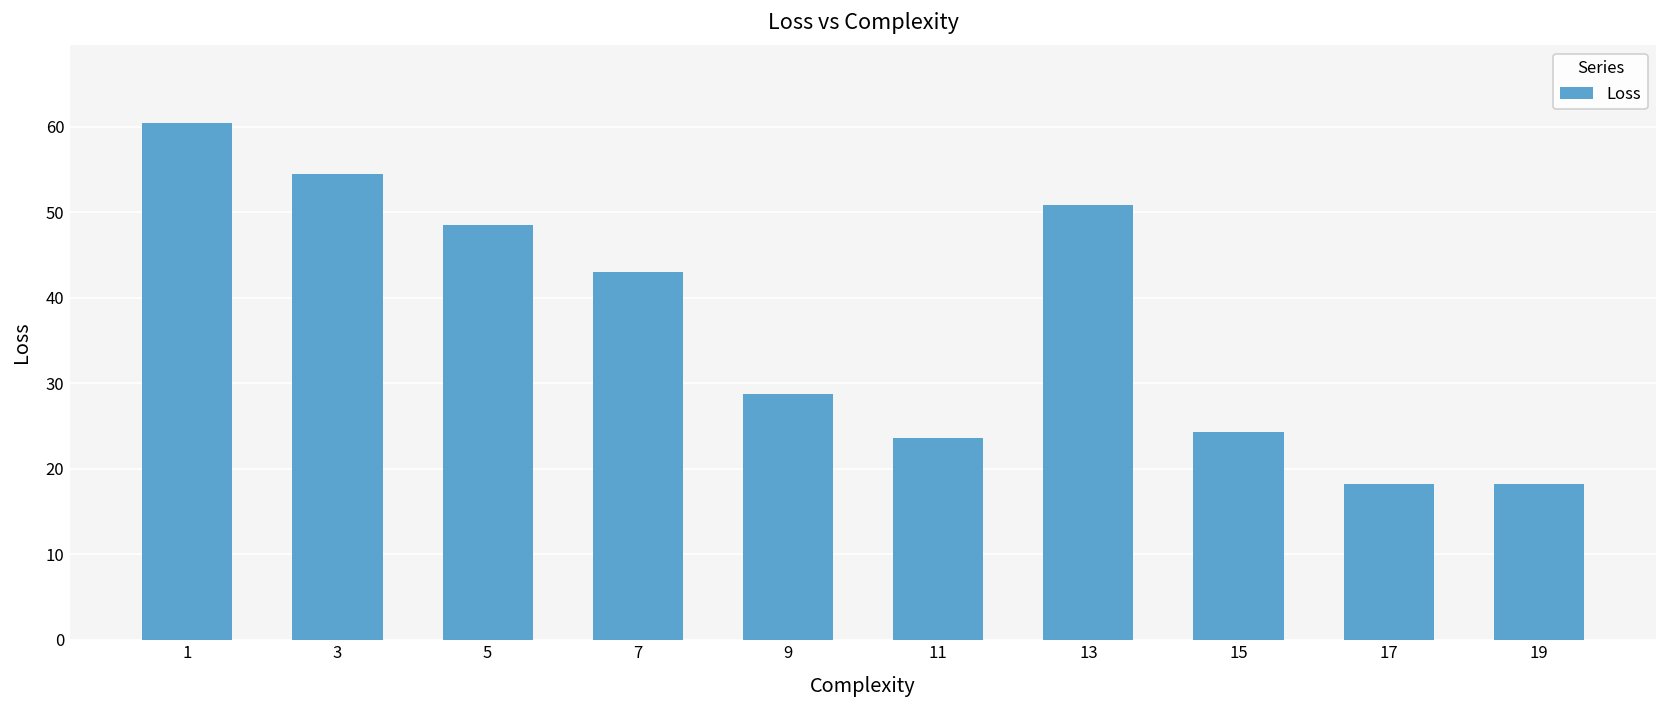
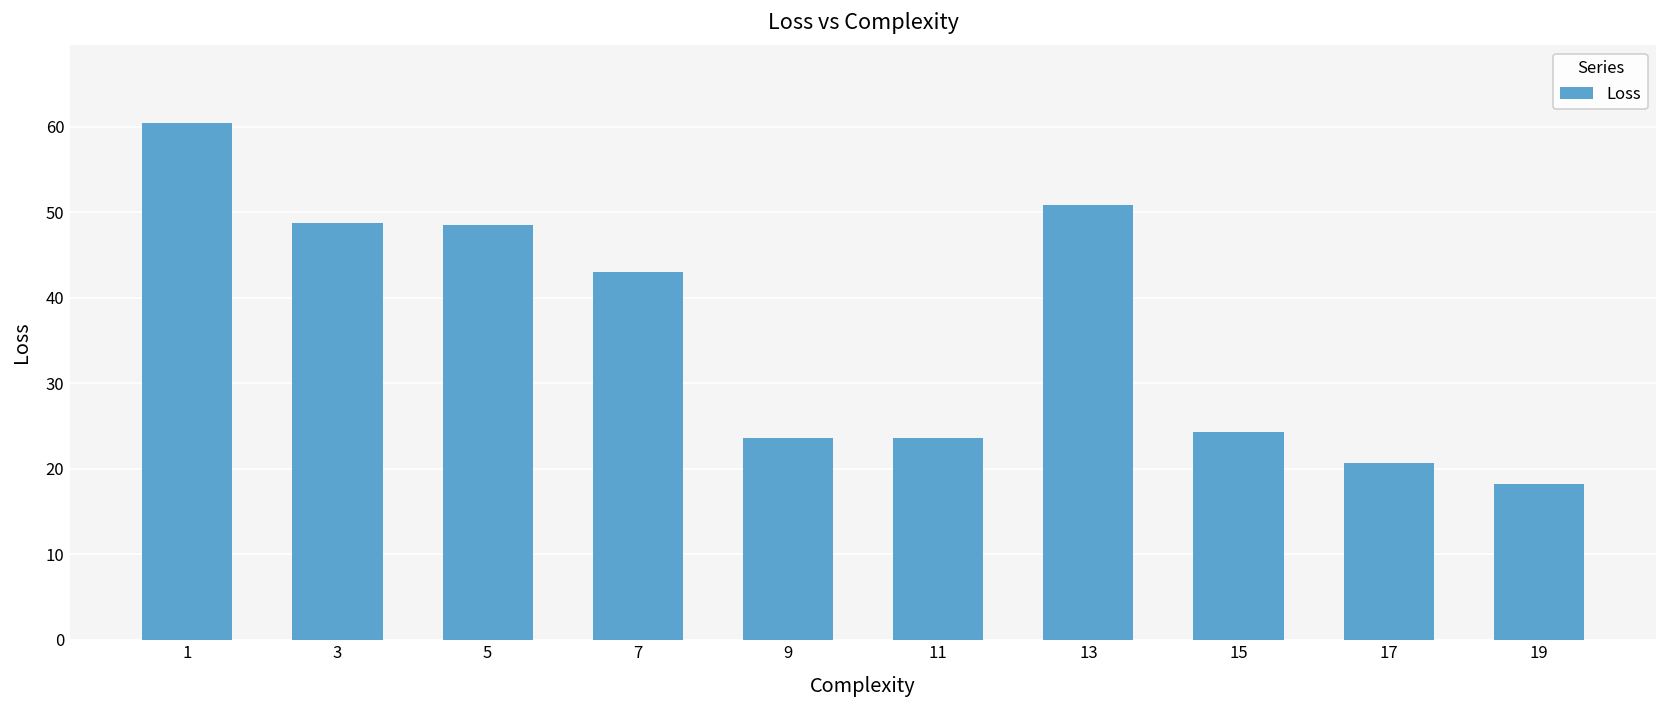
  {
    "1": 60,
-   "3": 54,
+   "3": 49,
    "5": 49,
    "7": 43,
-   "9": 29,
+   "9": 24,
    "11": 24,
    "13": 51,
    "15": 24,
-   "17": 18,
+   "17": 21,
    "19": 18
  }
